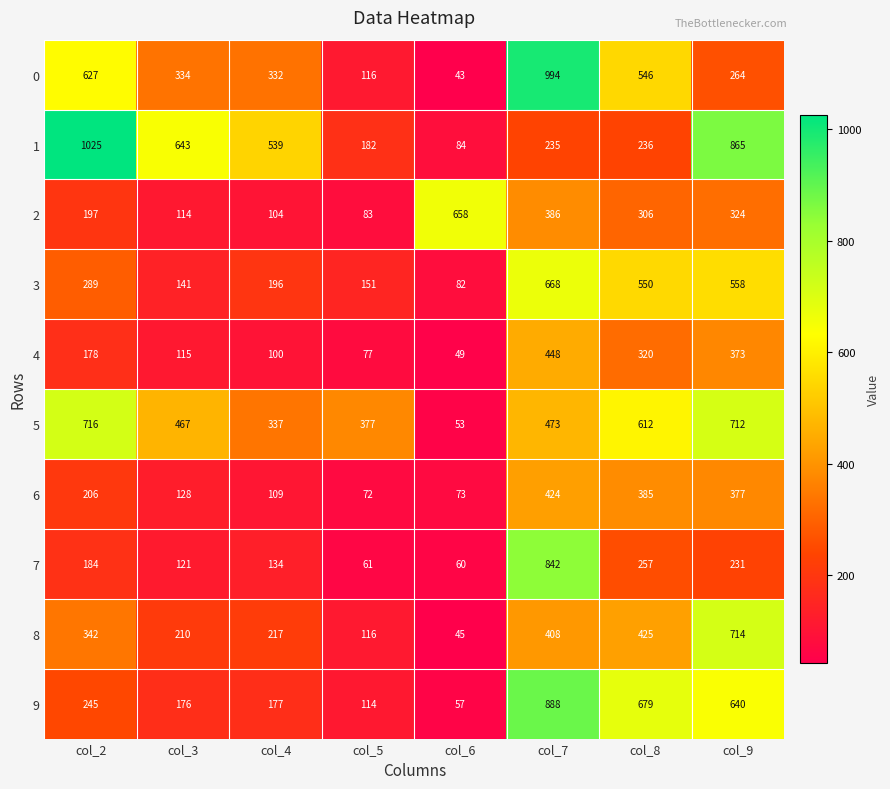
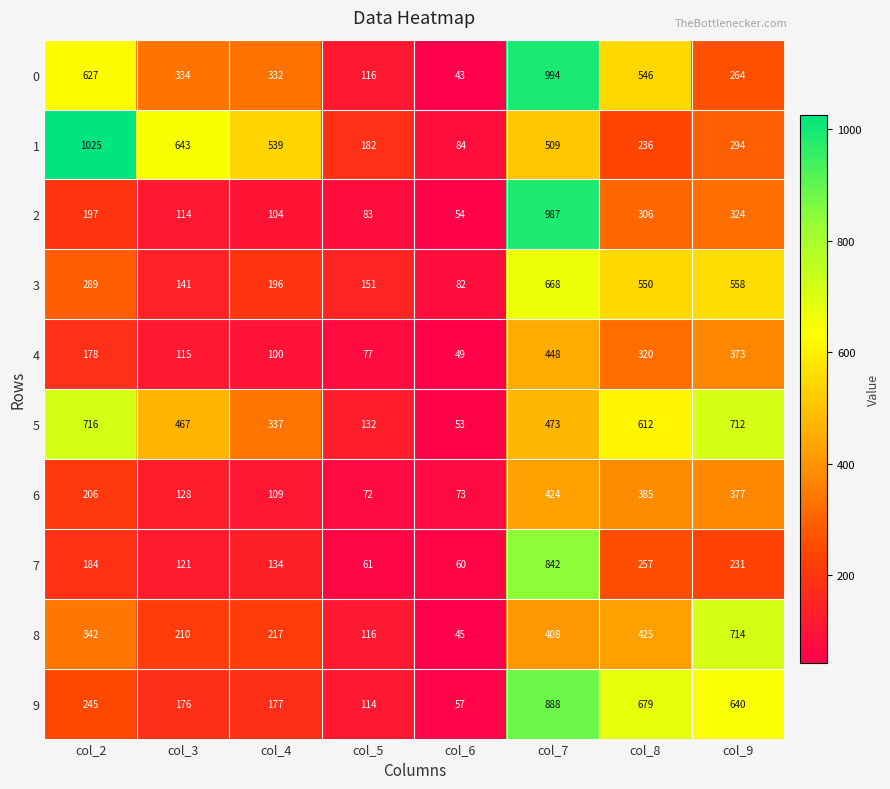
  {
    "0": {
      "col_2": 627,
      "col_3": 334,
      "col_4": 332,
      "col_5": 116,
      "col_6": 43,
      "col_7": 994,
      "col_8": 546,
      "col_9": 264
    },
    "1": {
      "col_2": 1025,
      "col_3": 643,
      "col_4": 539,
      "col_5": 182,
      "col_6": 84,
-     "col_7": 235,
+     "col_7": 509,
      "col_8": 236,
-     "col_9": 865
+     "col_9": 294
    },
    "2": {
      "col_2": 197,
      "col_3": 114,
      "col_4": 104,
      "col_5": 83,
-     "col_6": 658,
-     "col_7": 386,
+     "col_6": 54,
+     "col_7": 987,
      "col_8": 306,
      "col_9": 324
    },
    "3": {
      "col_2": 289,
      "col_3": 141,
      "col_4": 196,
      "col_5": 151,
      "col_6": 82,
      "col_7": 668,
      "col_8": 550,
      "col_9": 558
    },
    "4": {
      "col_2": 178,
      "col_3": 115,
      "col_4": 100,
      "col_5": 77,
      "col_6": 49,
      "col_7": 448,
      "col_8": 320,
      "col_9": 373
    },
    "5": {
      "col_2": 716,
      "col_3": 467,
      "col_4": 337,
-     "col_5": 377,
+     "col_5": 132,
      "col_6": 53,
      "col_7": 473,
      "col_8": 612,
      "col_9": 712
    },
    "6": {
      "col_2": 206,
      "col_3": 128,
      "col_4": 109,
      "col_5": 72,
      "col_6": 73,
      "col_7": 424,
      "col_8": 385,
      "col_9": 377
    },
    "7": {
      "col_2": 184,
      "col_3": 121,
      "col_4": 134,
      "col_5": 61,
      "col_6": 60,
      "col_7": 842,
      "col_8": 257,
      "col_9": 231
    },
    "8": {
      "col_2": 342,
      "col_3": 210,
      "col_4": 217,
      "col_5": 116,
      "col_6": 45,
      "col_7": 408,
      "col_8": 425,
      "col_9": 714
    },
    "9": {
      "col_2": 245,
      "col_3": 176,
      "col_4": 177,
      "col_5": 114,
      "col_6": 57,
      "col_7": 888,
      "col_8": 679,
      "col_9": 640
    }
  }
